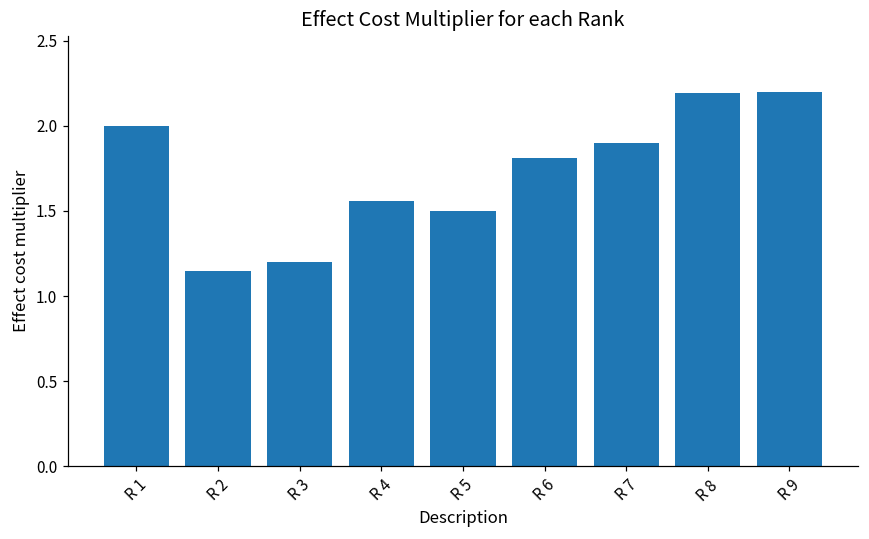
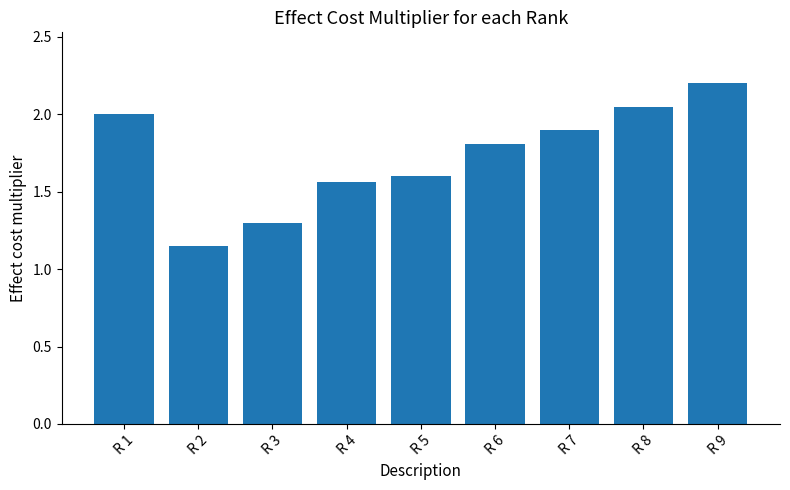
  {
    "R 1": 2.00,
    "R 2": 1.15,
-   "R 3": 1.2,
+   "R 3": 1.3,
    "R 4": 1.56,
-   "R 5": 1.5,
+   "R 5": 1.6,
    "R 6": 1.81,
    "R 7": 1.90,
-   "R 8": 2.19,
+   "R 8": 2.05,
    "R 9": 2.20
  }
